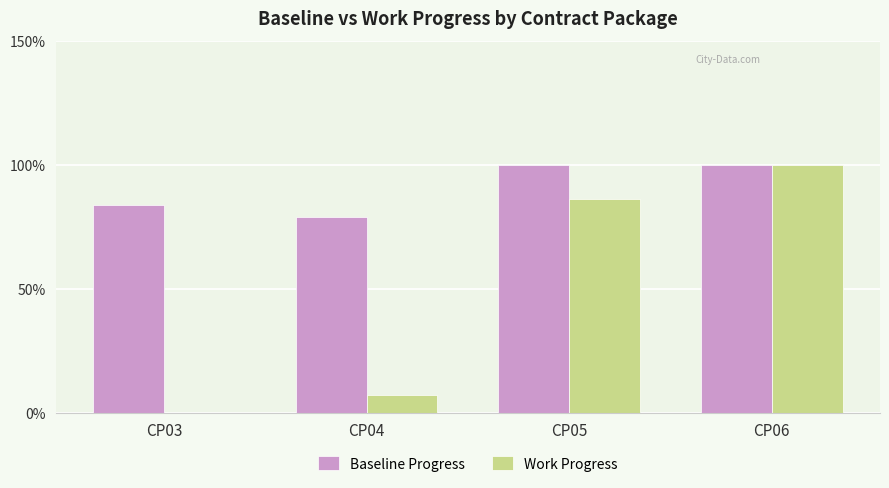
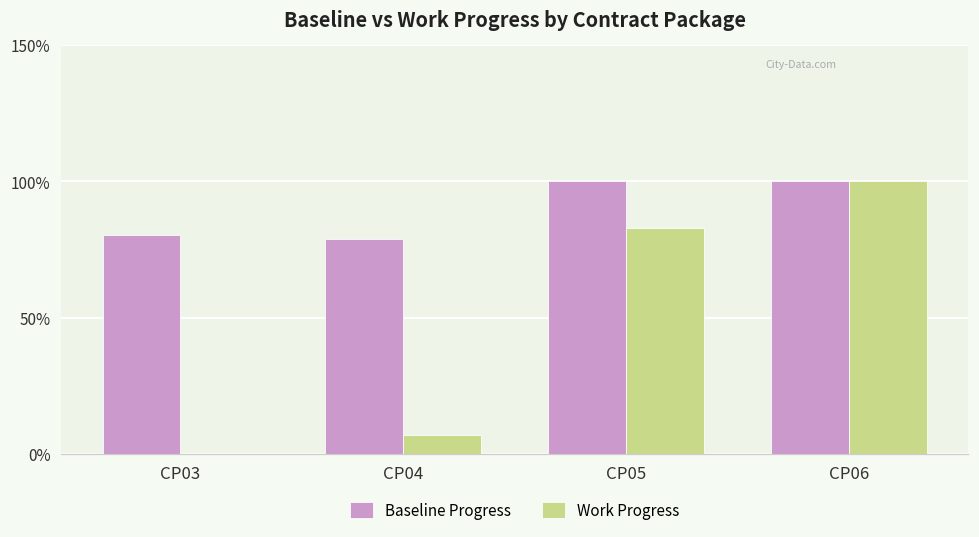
  {
    "Baseline Progress": {
-     "CP03": "84%",
+     "CP03": "80%",
      "CP04": "79%",
      "CP05": "100%",
      "CP06": "100%"
    },
    "Work Progress": {
      "CP03": "0%",
      "CP04": "7%",
-     "CP05": "86%",
+     "CP05": "83%",
      "CP06": "100%"
    }
  }
